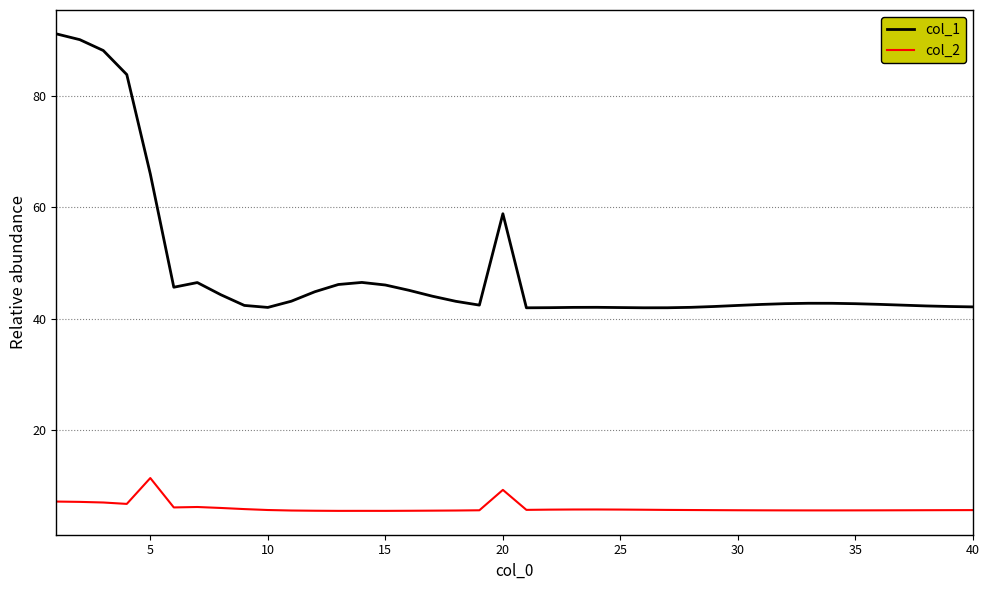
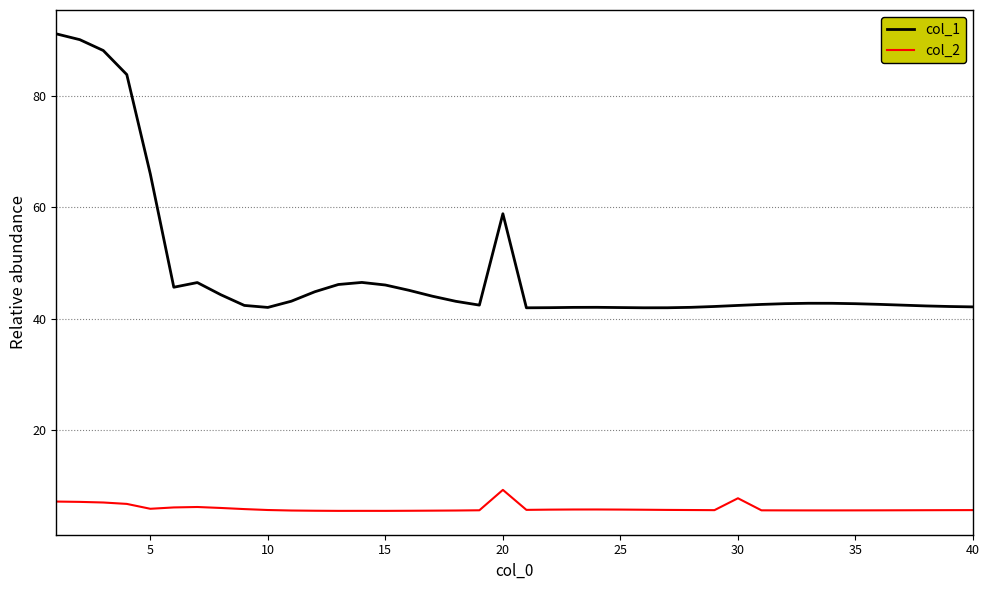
  {
    "col_1": {
      "5": 66,
      "10": 42,
      "15": 46,
      "20": 59,
      "25": 42,
      "30": 42,
      "35": 43,
      "40": 42
    },
    "col_2": {
-     "5": 11,
+     "5": 6,
      "10": 6,
      "15": 5,
      "20": 9,
      "25": 6,
-     "30": 5,
+     "30": 8,
      "35": 5,
      "40": 5
    }
  }
